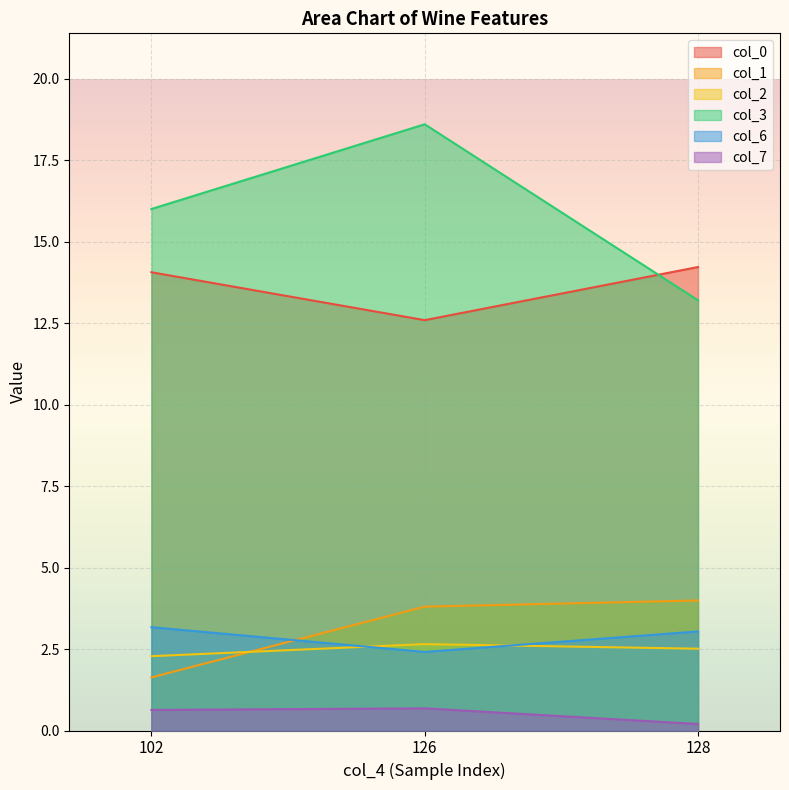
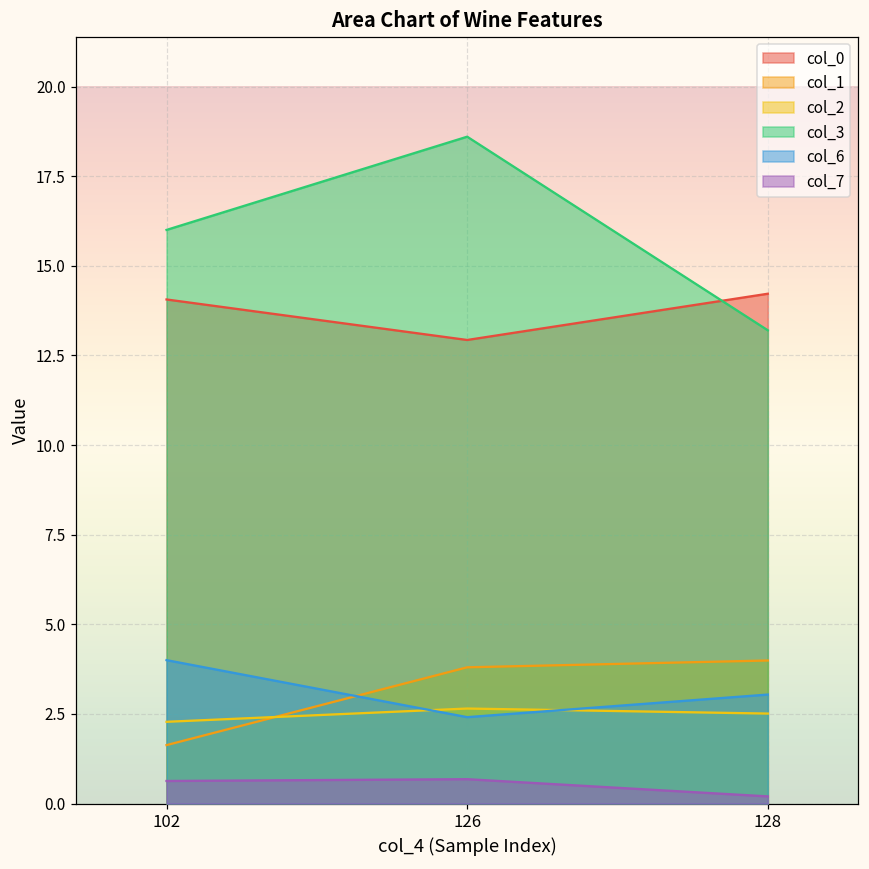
  {
    "col_0": {
      "102": 14.1,
-     "126": 12.6,
+     "126": 12.9,
      "128": 14.2
    },
    "col_3": {
      "102": 16.0,
      "126": 18.6,
      "128": 13.2
    },
    "col_6": {
-     "102": 3.2,
+     "102": 4.0,
      "126": 2.4,
      "128": 3.0
    },
    "col_7": {
      "102": 0.6,
      "126": 0.7,
      "128": 0.2
    }
  }
